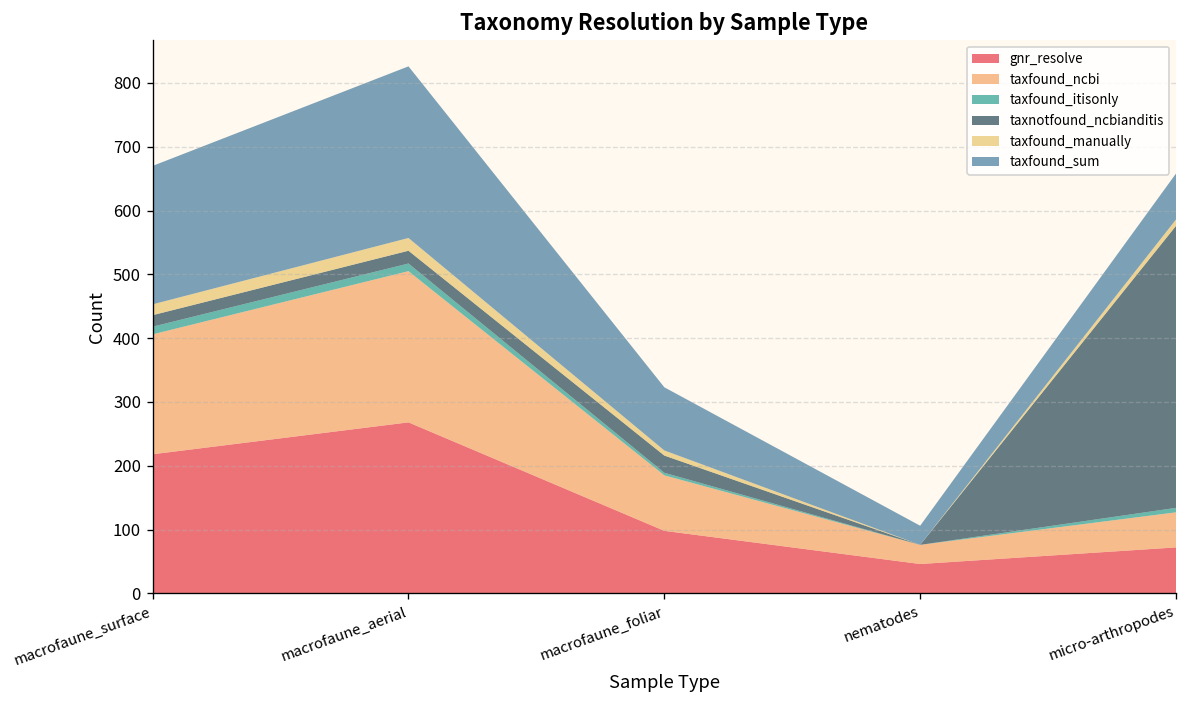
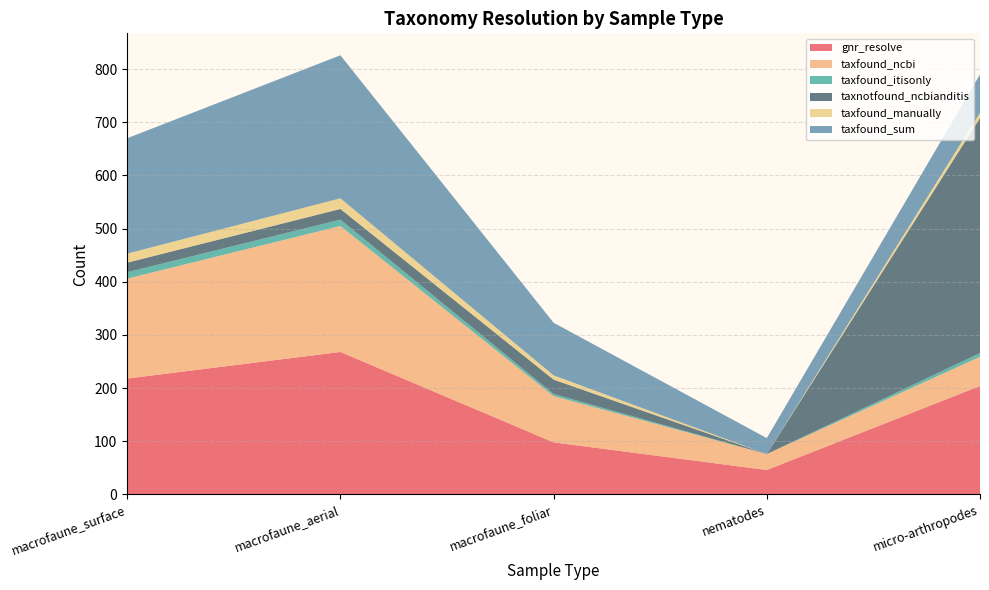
  {
    "gnr_resolve": {
      "macrofaune_surface": 220,
      "macrofaune_aerial": 270,
      "macrofaune_foliar": 100,
      "nematodes": 50,
-     "micro-arthropodes": 70
+     "micro-arthropodes": 200
    },
    "taxnotfound_ncbianditis": {
      "macrofaune_surface": 20,
      "macrofaune_aerial": 20,
      "macrofaune_foliar": 30,
      "micro-arthropodes": 440
    }
  }
